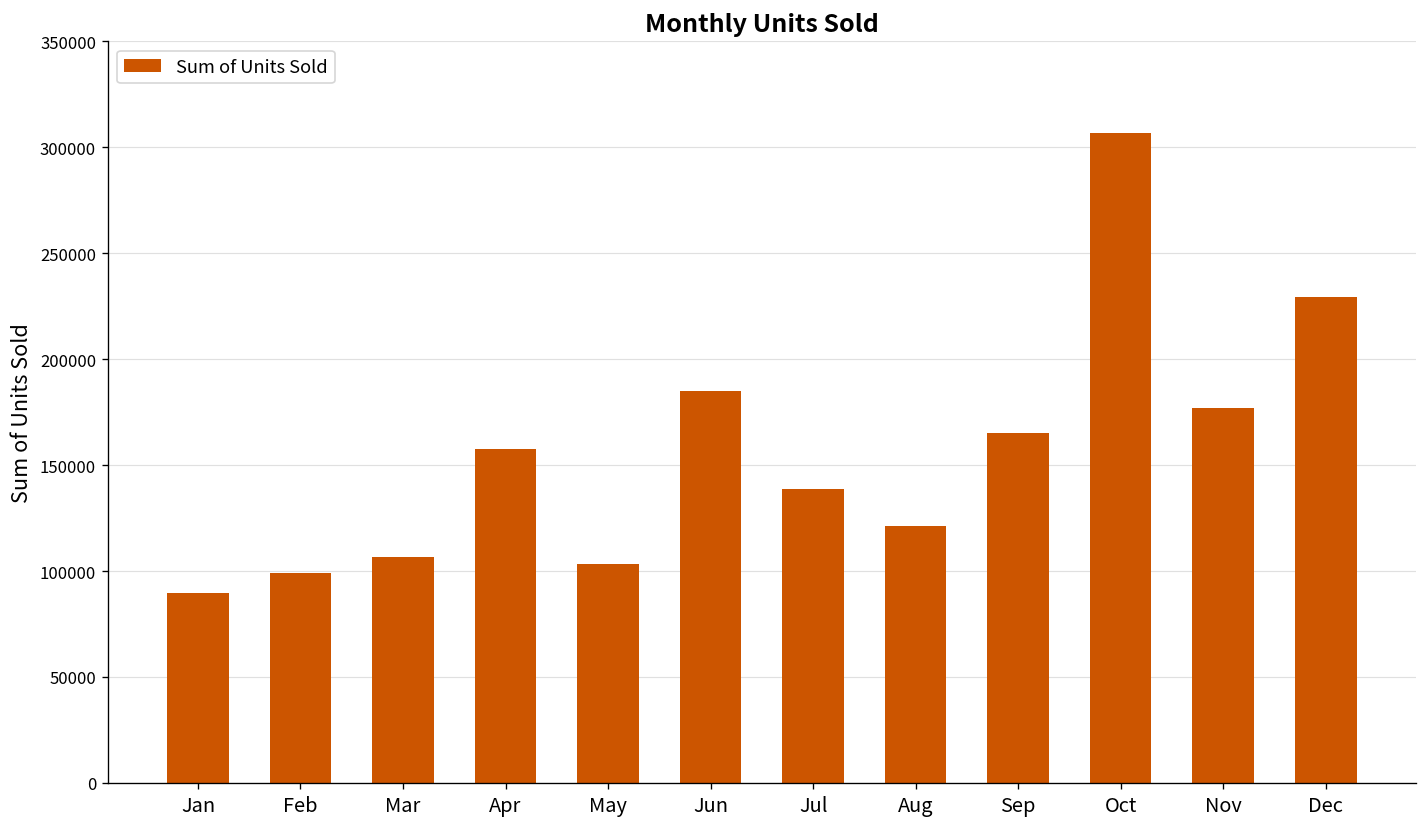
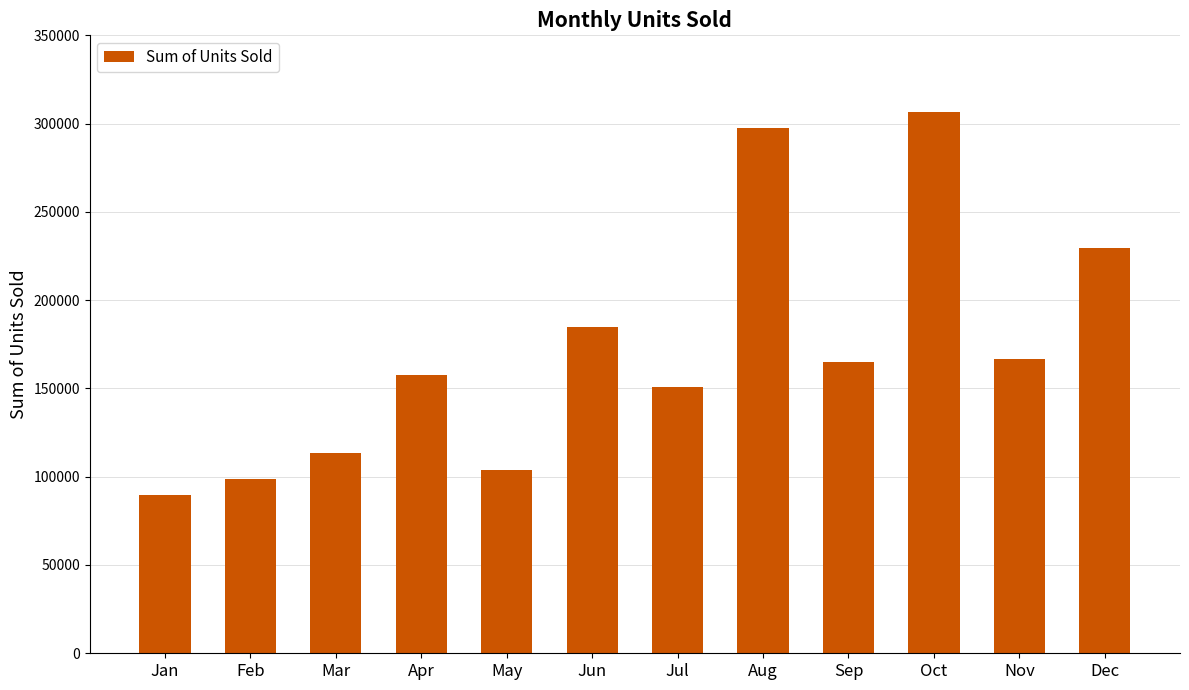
  {
    "Jan": 90000,
    "Feb": 99000,
-   "Mar": 107000,
+   "Mar": 113000,
    "Apr": 158000,
    "May": 104000,
    "Jun": 185000,
-   "Jul": 139000,
-   "Aug": 121000,
+   "Jul": 151000,
+   "Aug": 298000,
    "Sep": 165000,
    "Oct": 307000,
-   "Nov": 177000,
+   "Nov": 167000,
    "Dec": 229000
  }
